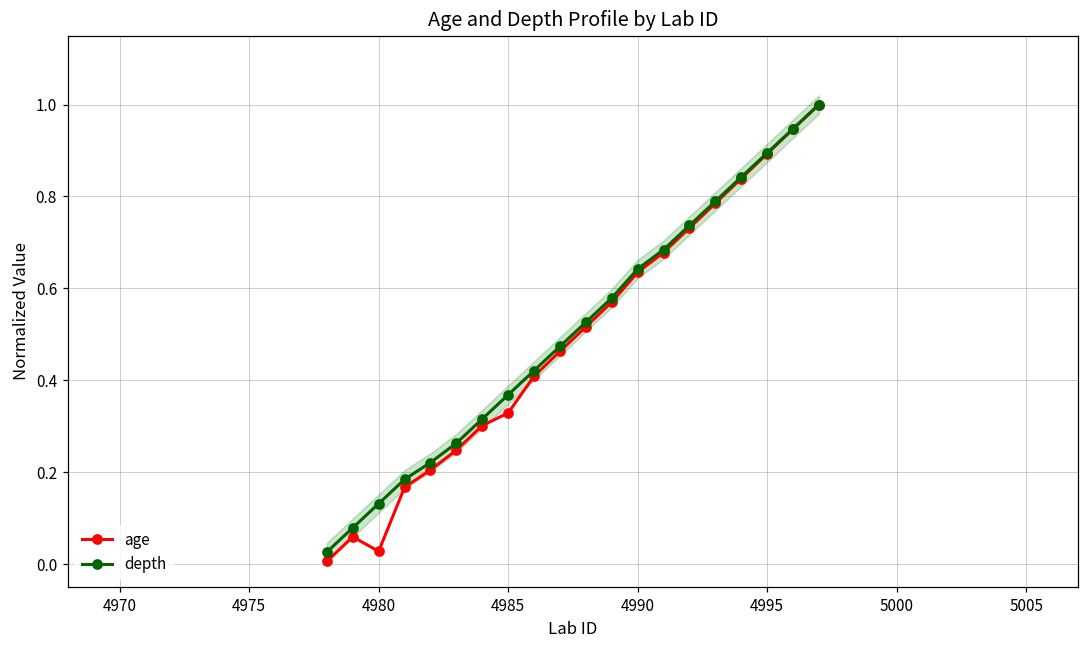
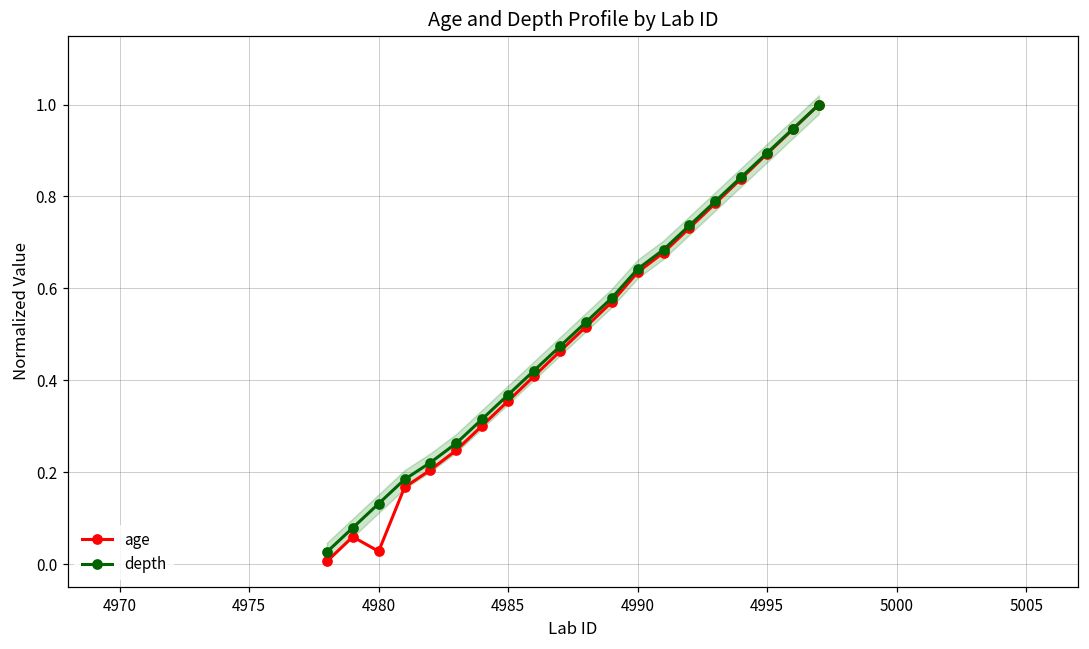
  {
    "age": {
      "4980": 0.03,
-     "4985": 0.33,
+     "4985": 0.35,
      "4990": 0.63
    }
  }
